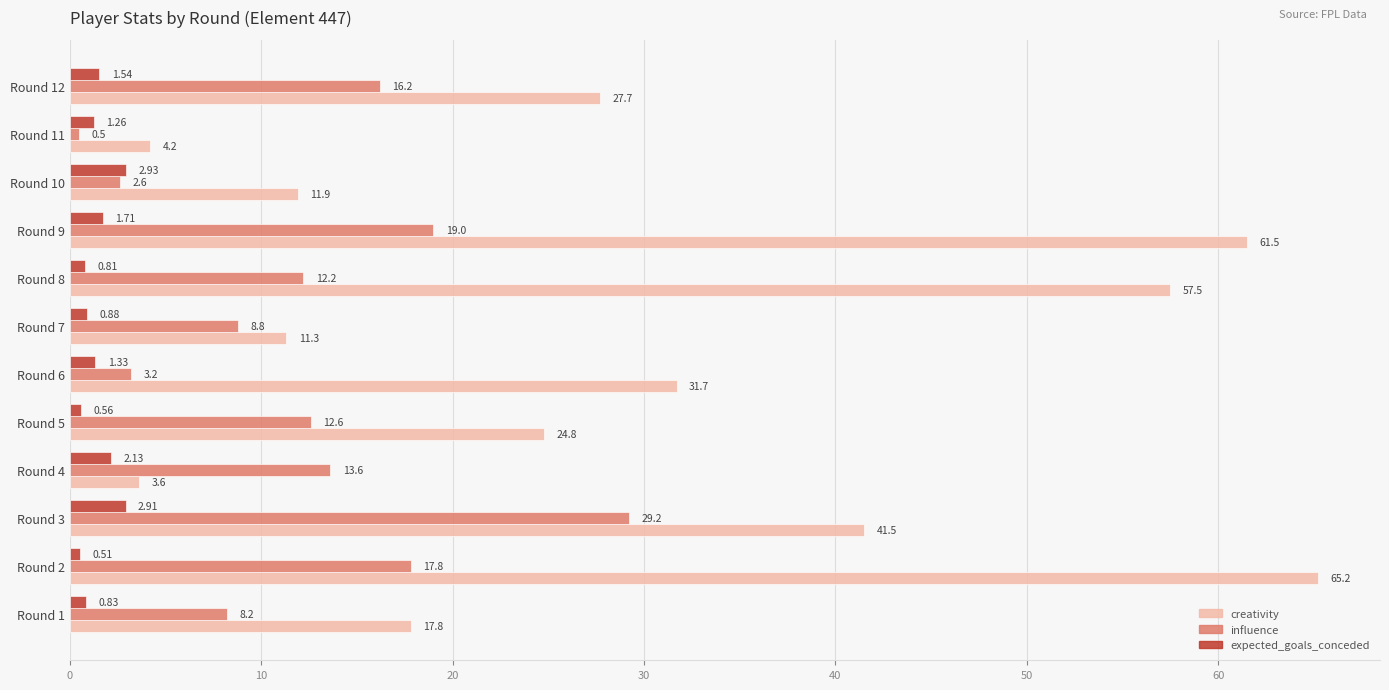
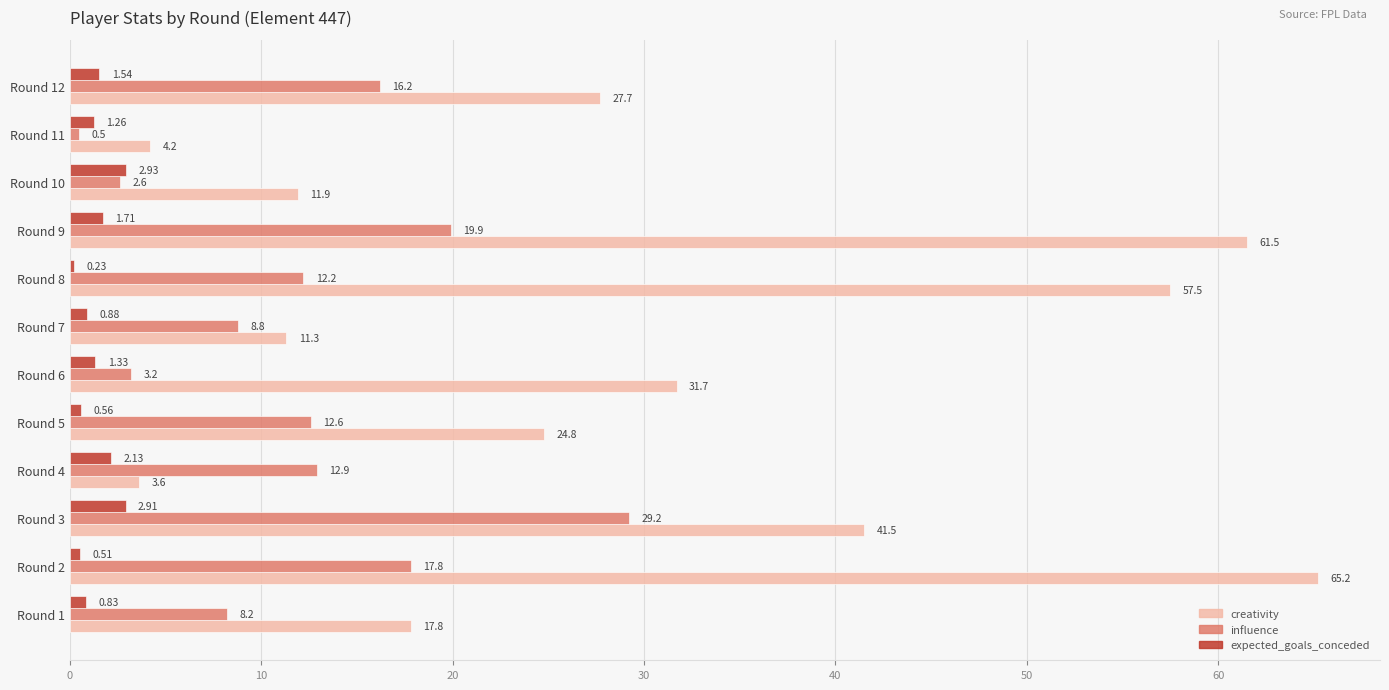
  {
    "creativity": {
      "Round 12": 27.7,
      "Round 11": 4.2,
      "Round 10": 11.9,
      "Round 9": 61.5,
      "Round 8": 57.5,
      "Round 7": 11.3,
      "Round 6": 31.7,
      "Round 5": 24.8,
      "Round 4": 3.6,
      "Round 3": 41.5,
      "Round 2": 65.2,
      "Round 1": 17.8
    },
    "influence": {
      "Round 12": 16.2,
      "Round 11": 0.5,
      "Round 10": 2.6,
-     "Round 9": 19.0,
+     "Round 9": 19.9,
      "Round 8": 12.2,
      "Round 7": 8.8,
      "Round 6": 3.2,
      "Round 5": 12.6,
-     "Round 4": 13.6,
+     "Round 4": 12.9,
      "Round 3": 29.2,
      "Round 2": 17.8,
      "Round 1": 8.2
    },
    "expected_goals_conceded": {
      "Round 12": 1.54,
      "Round 11": 1.26,
      "Round 10": 2.93,
      "Round 9": 1.71,
-     "Round 8": 0.81,
+     "Round 8": 0.23,
      "Round 7": 0.88,
      "Round 6": 1.33,
      "Round 5": 0.56,
      "Round 4": 2.13,
      "Round 3": 2.91,
      "Round 2": 0.51,
      "Round 1": 0.83
    }
  }
